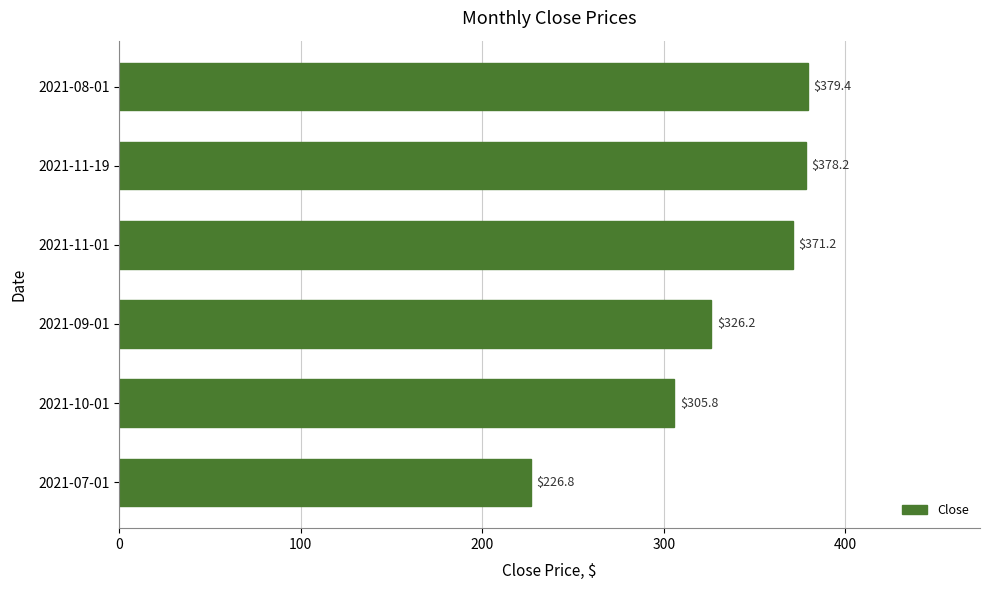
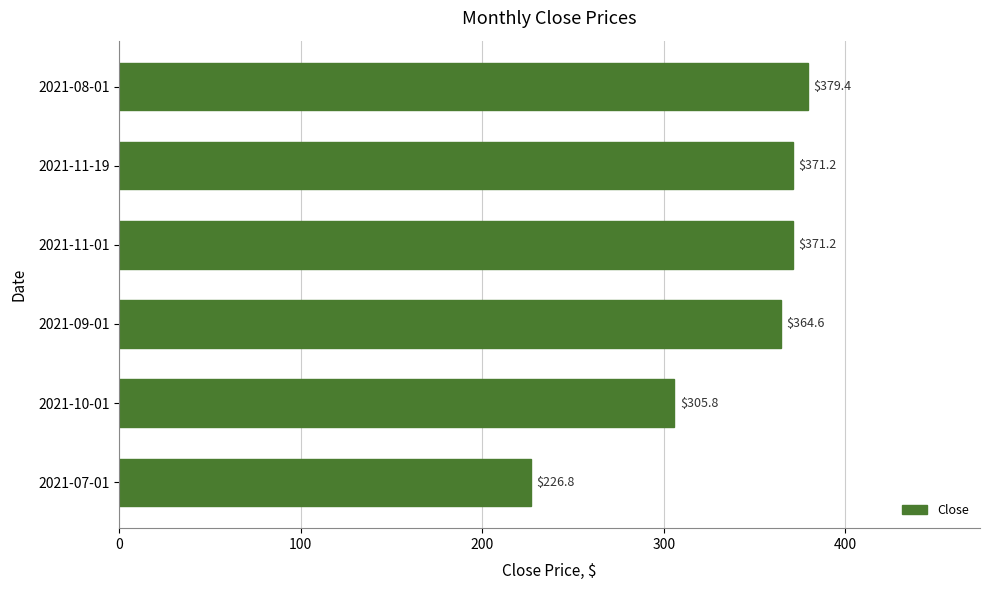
  {
    "2021-08-01": "$379.4",
-   "2021-11-19": "$378.2",
+   "2021-11-19": "$371.2",
    "2021-11-01": "$371.2",
-   "2021-09-01": "$326.2",
+   "2021-09-01": "$364.6",
    "2021-10-01": "$305.8",
    "2021-07-01": "$226.8"
  }
